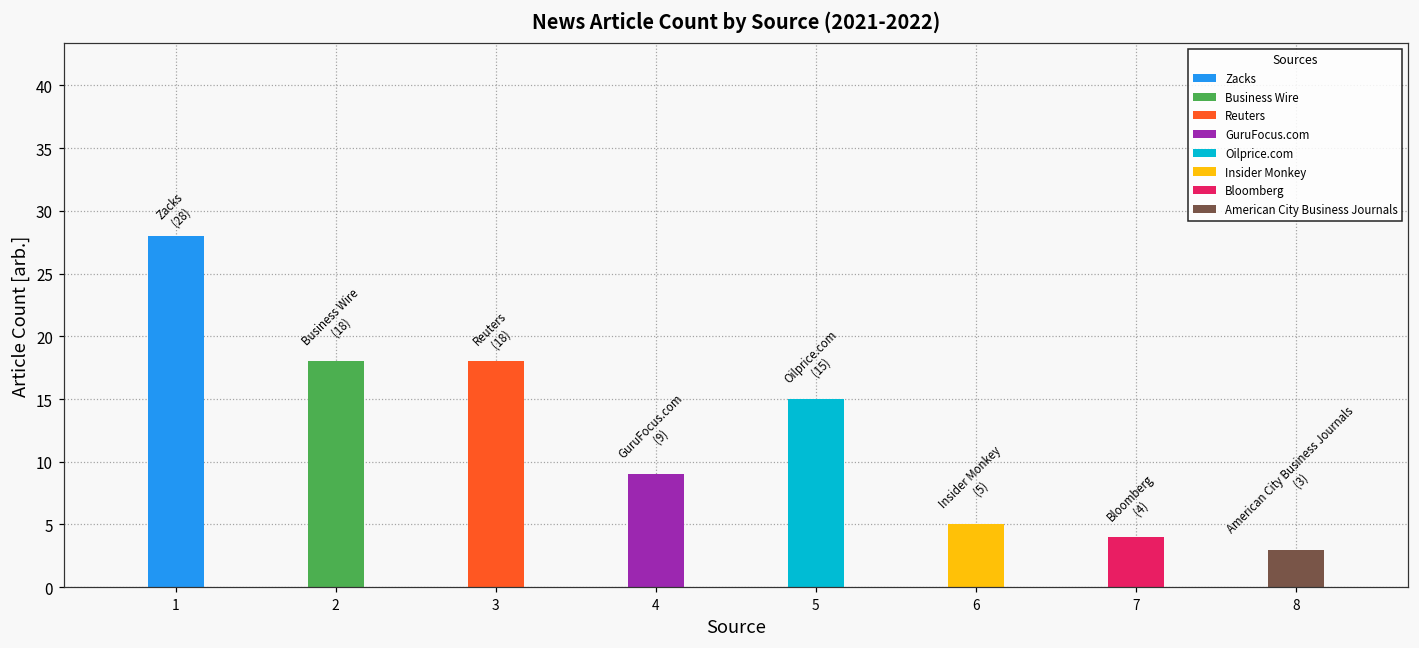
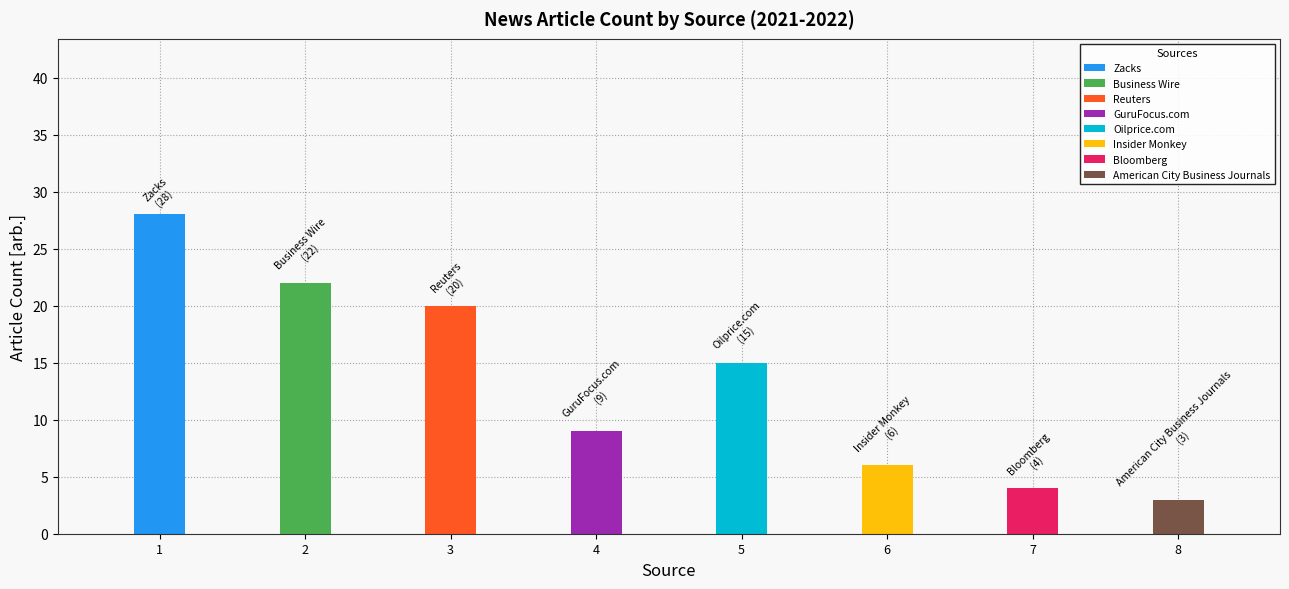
  {
    "1": "(28)",
-   "2": "(18)",
-   "3": "(18)",
+   "2": "(22)",
+   "3": "(20)",
    "4": "(9)",
    "5": "(15)",
-   "6": "(5)",
+   "6": "(6)",
    "7": "(4)",
    "8": "(3)"
  }
